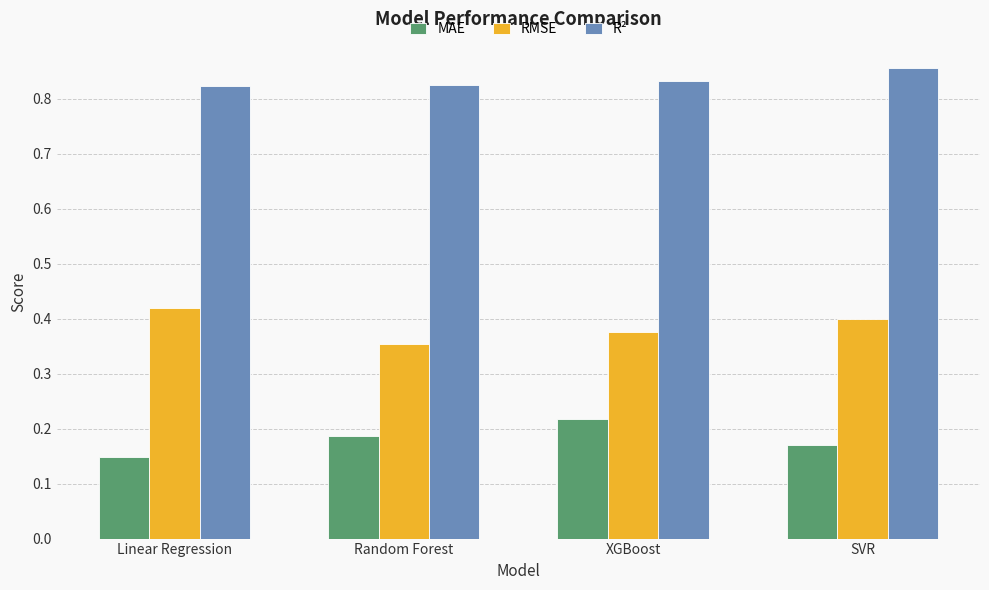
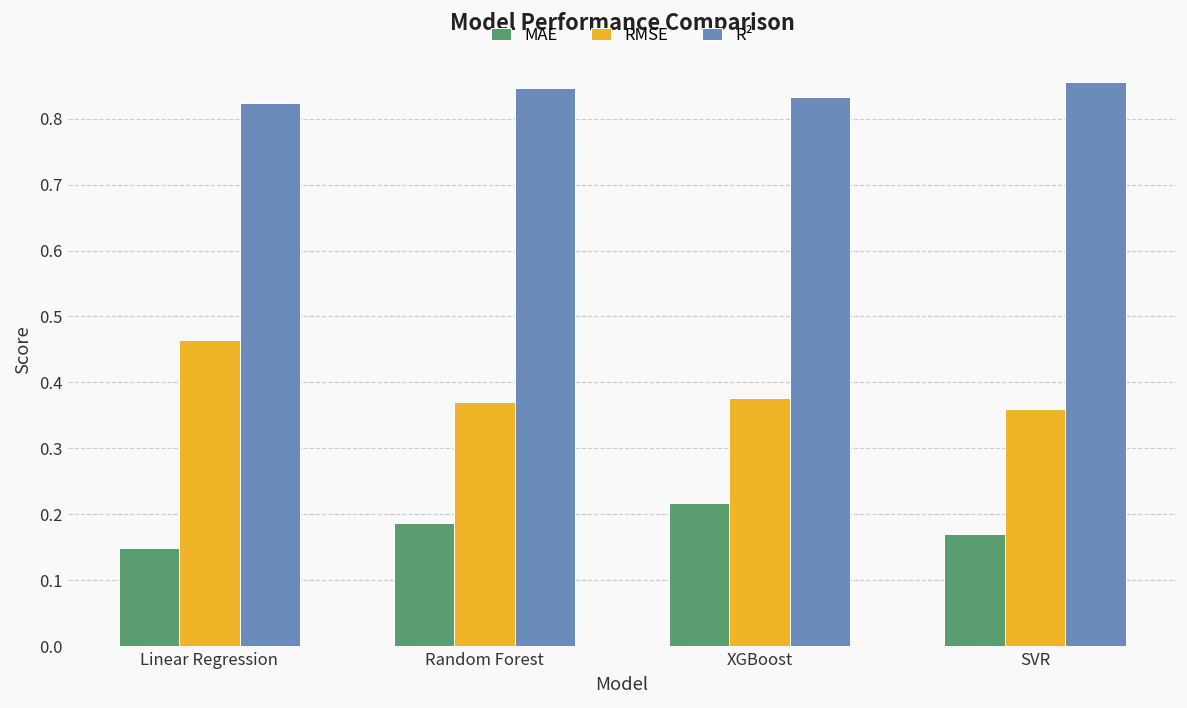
  {
    "MAE": {
      "Linear Regression": 0.15,
      "Random Forest": 0.19,
      "XGBoost": 0.22,
      "SVR": 0.17
    },
    "RMSE": {
-     "Linear Regression": 0.42,
-     "Random Forest": 0.35,
+     "Linear Regression": 0.46,
+     "Random Forest": 0.37,
      "XGBoost": 0.38,
-     "SVR": 0.40
+     "SVR": 0.36
    },
    "R²": {
      "Linear Regression": 0.82,
-     "Random Forest": 0.82,
+     "Random Forest": 0.85,
      "XGBoost": 0.83,
      "SVR": 0.86
    }
  }
